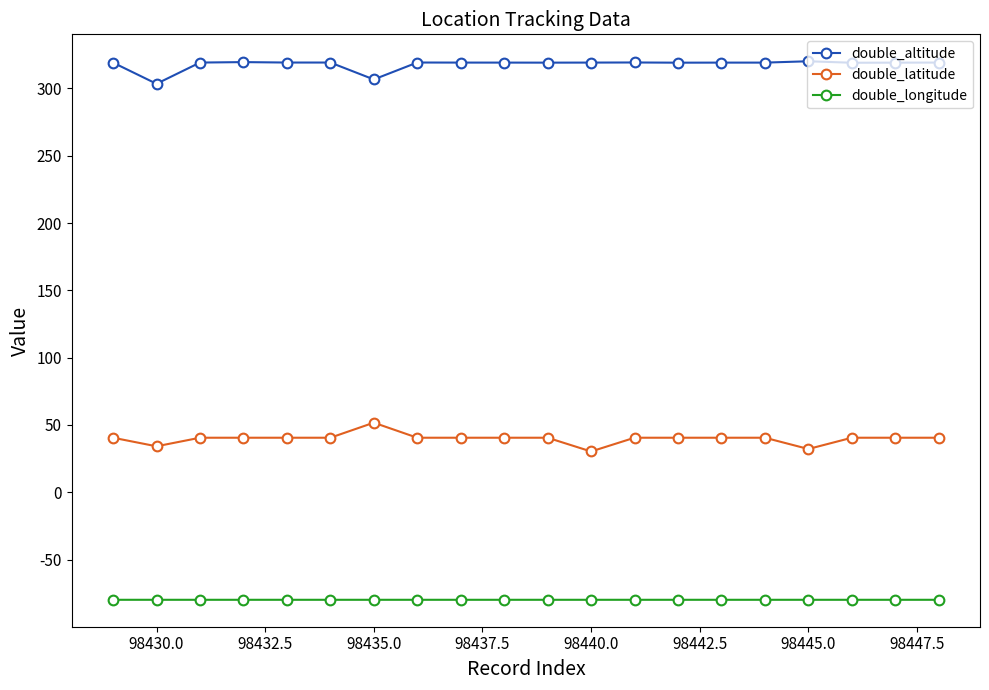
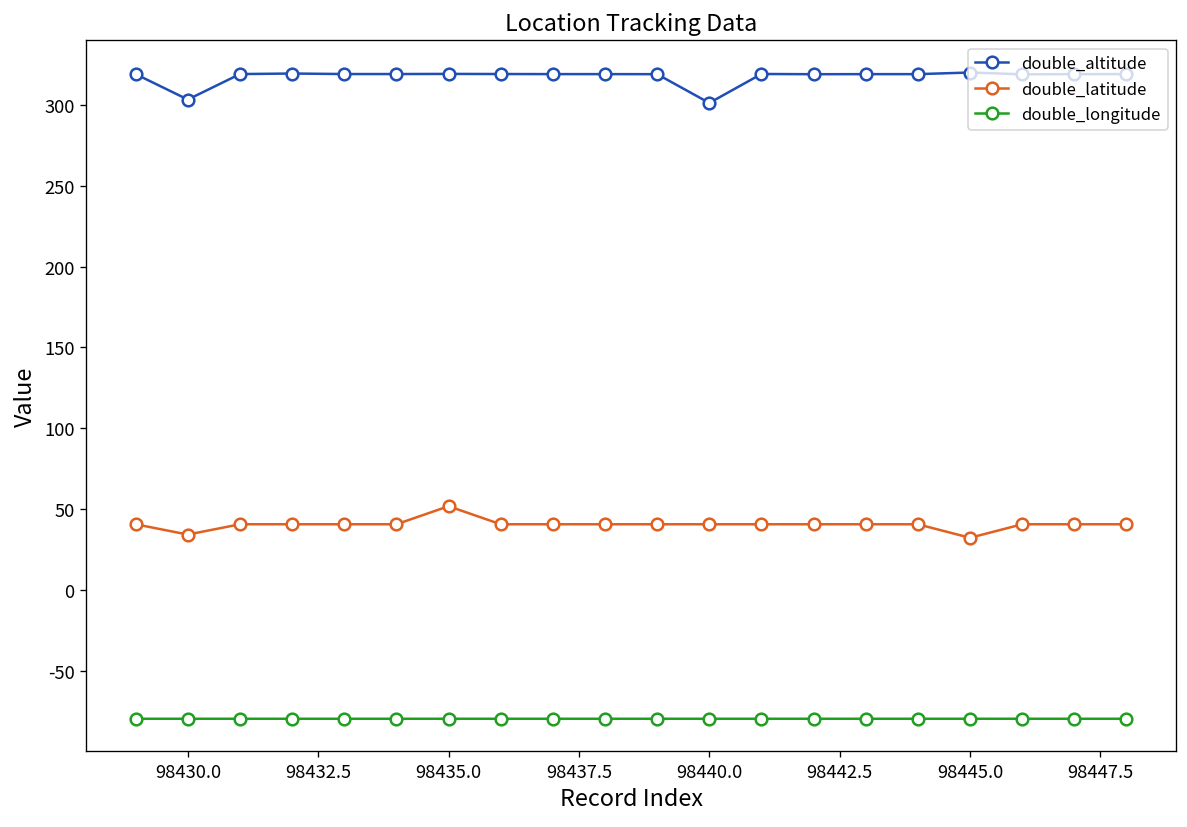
  {
    "double_altitude": {
      "98430.0": 303,
-     "98435.0": 307,
-     "98440.0": 319
+     "98435.0": 319,
+     "98440.0": 301
    },
    "double_latitude": {
      "98430.0": 34,
      "98435.0": 52,
-     "98440.0": 30,
+     "98440.0": 41,
      "98445.0": 32
    },
    "double_longitude": {
      "98430.0": -80,
      "98435.0": -80,
      "98440.0": -80,
      "98445.0": -80
    }
  }
